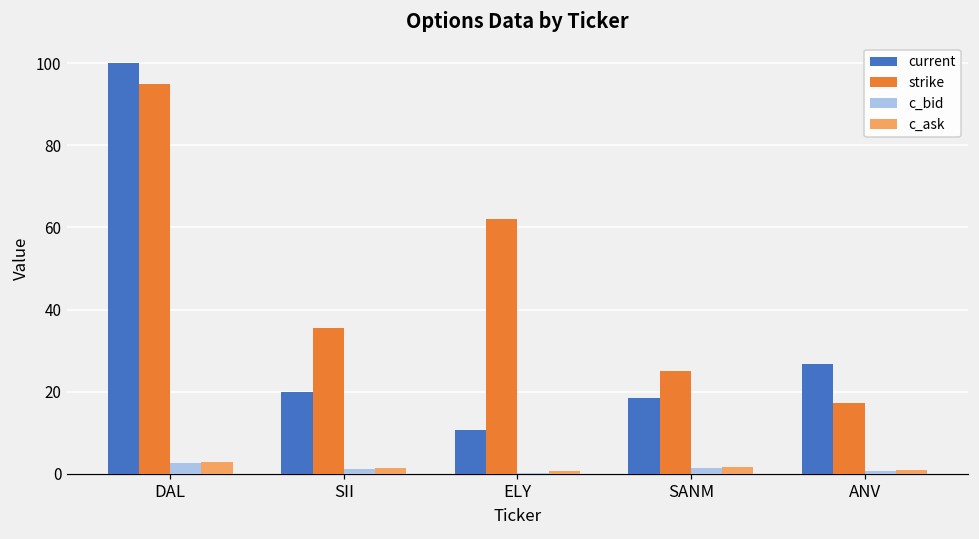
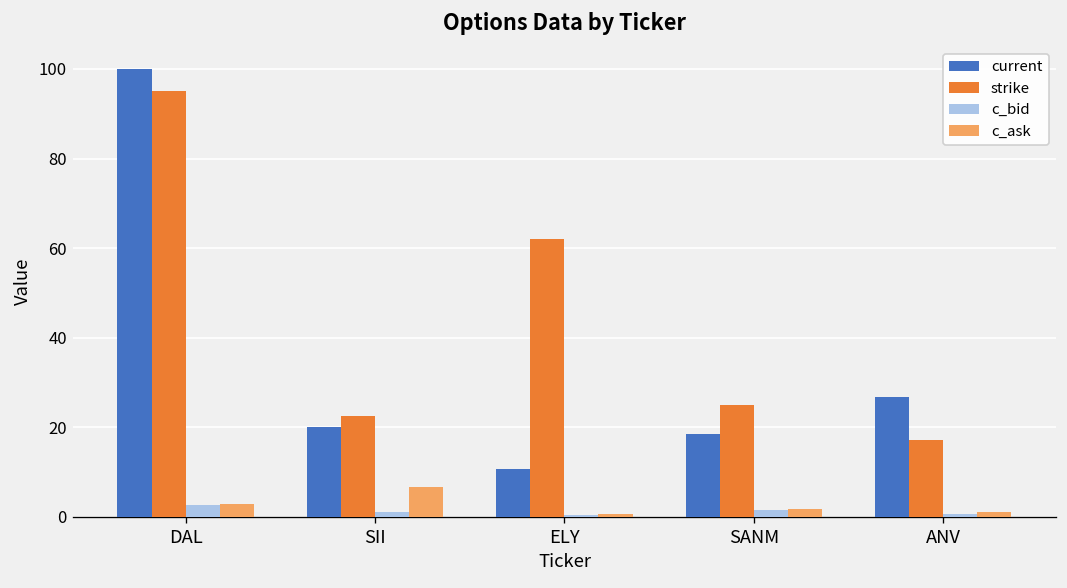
  {
    "current": {
      "DAL": 100,
      "SII": 20,
      "ELY": 11,
      "SANM": 18,
      "ANV": 27
    },
    "strike": {
      "DAL": 95,
-     "SII": 35,
+     "SII": 23,
      "ELY": 62,
      "SANM": 25,
      "ANV": 17
    },
    "c_bid": {
      "DAL": 3,
      "SII": 1,
      "SANM": 2,
      "ANV": 1
    },
    "c_ask": {
      "DAL": 3,
-     "SII": 1,
+     "SII": 7,
      "SANM": 2,
      "ANV": 1
    }
  }
